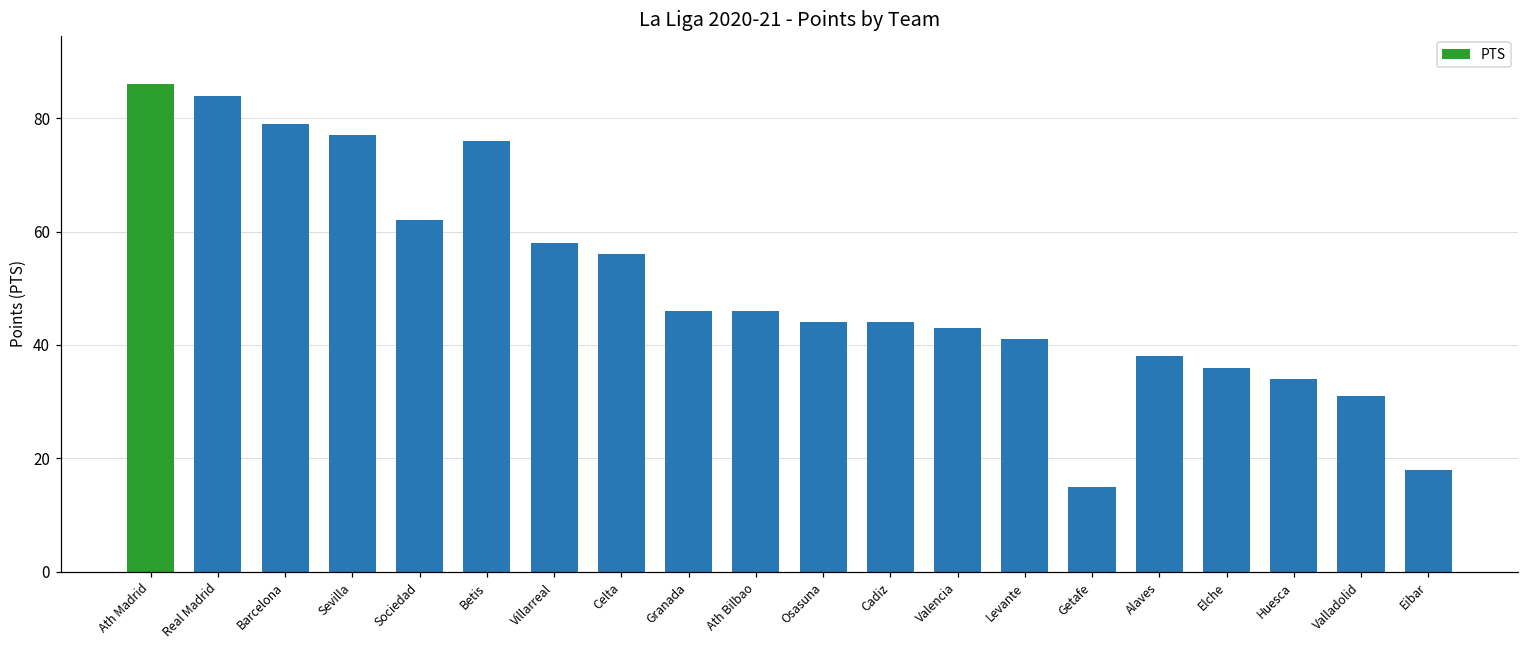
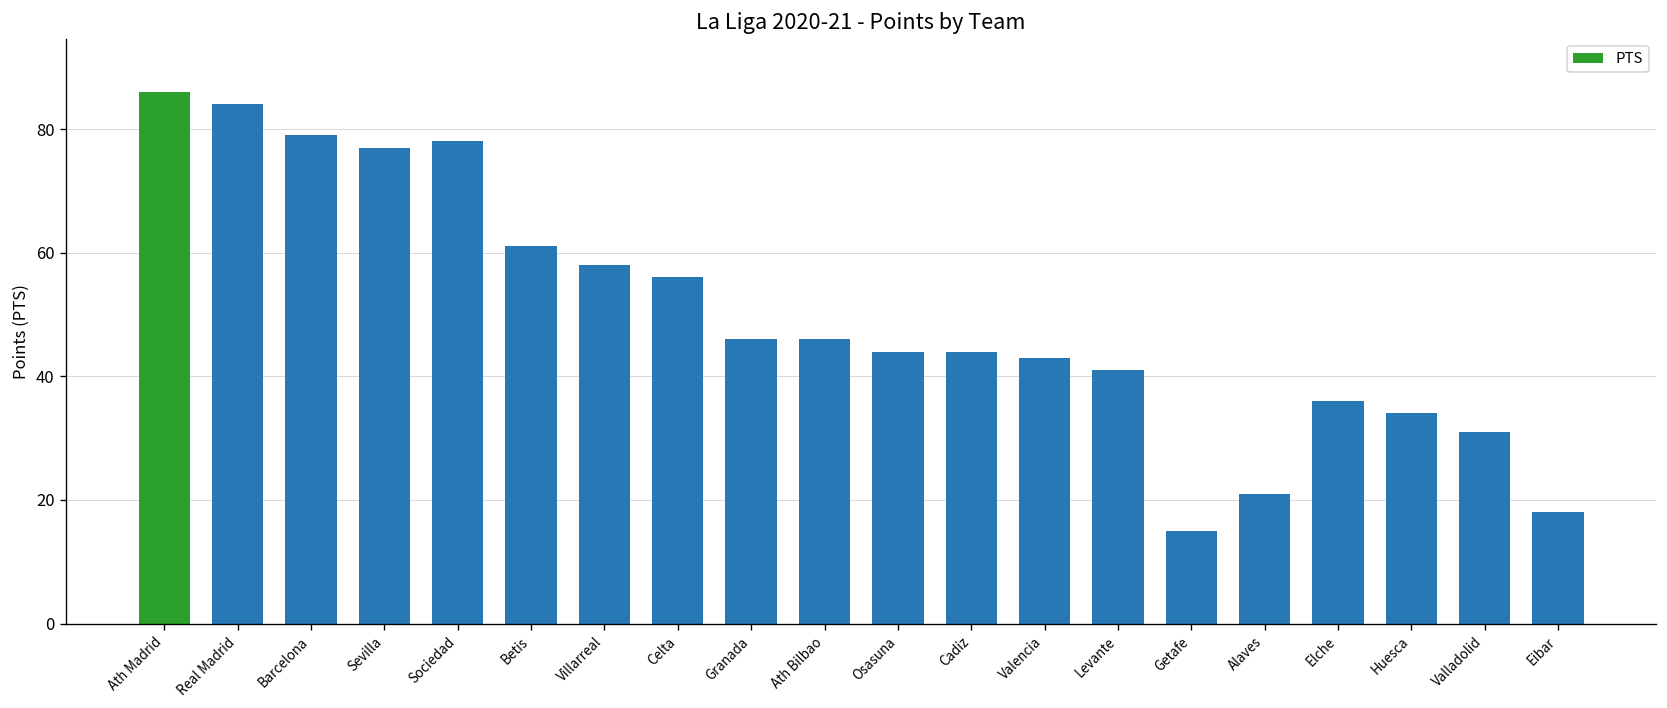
  {
    "Ath Madrid": 86,
    "Real Madrid": 84,
    "Barcelona": 79,
    "Sevilla": 77,
-   "Sociedad": 62,
-   "Betis": 76,
+   "Sociedad": 78,
+   "Betis": 61,
    "Villarreal": 58,
    "Celta": 56,
    "Granada": 46,
    "Ath Bilbao": 46,
    "Osasuna": 44,
    "Cadiz": 44,
    "Valencia": 43,
    "Levante": 41,
    "Getafe": 15,
-   "Alaves": 38,
+   "Alaves": 21,
    "Elche": 36,
    "Huesca": 34,
    "Valladolid": 31,
    "Eibar": 18
  }
